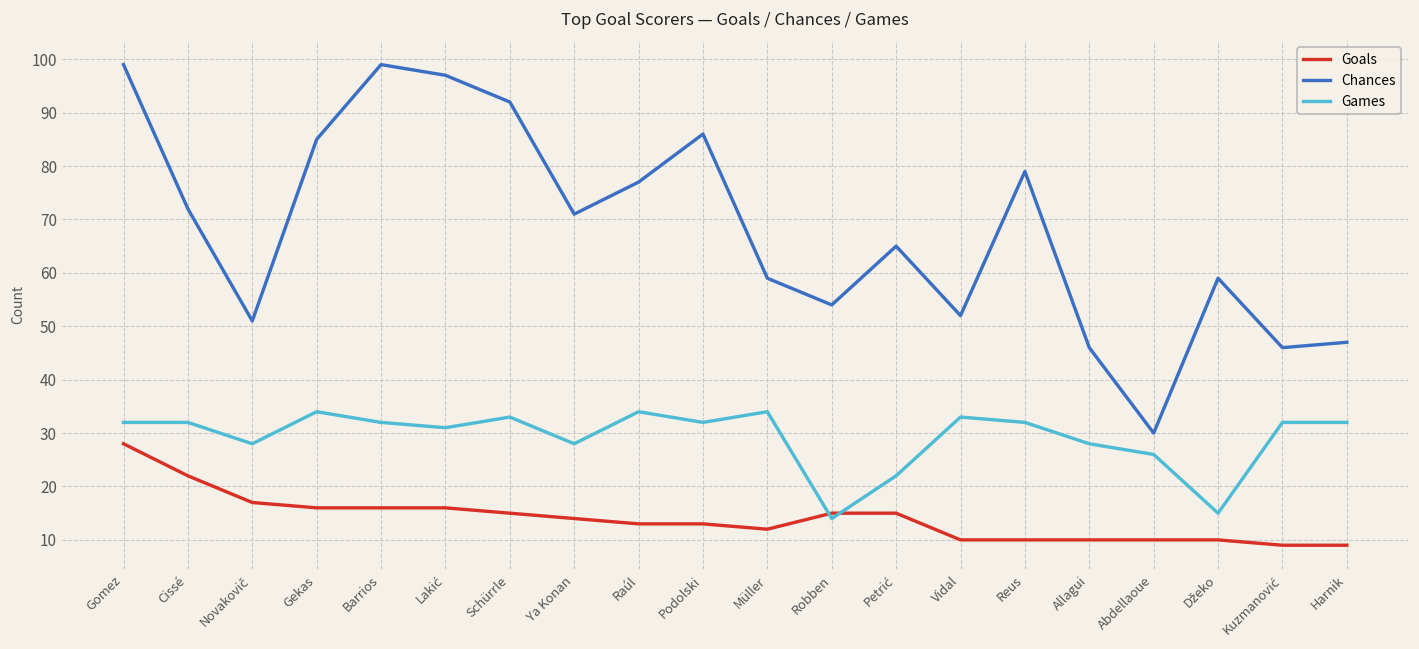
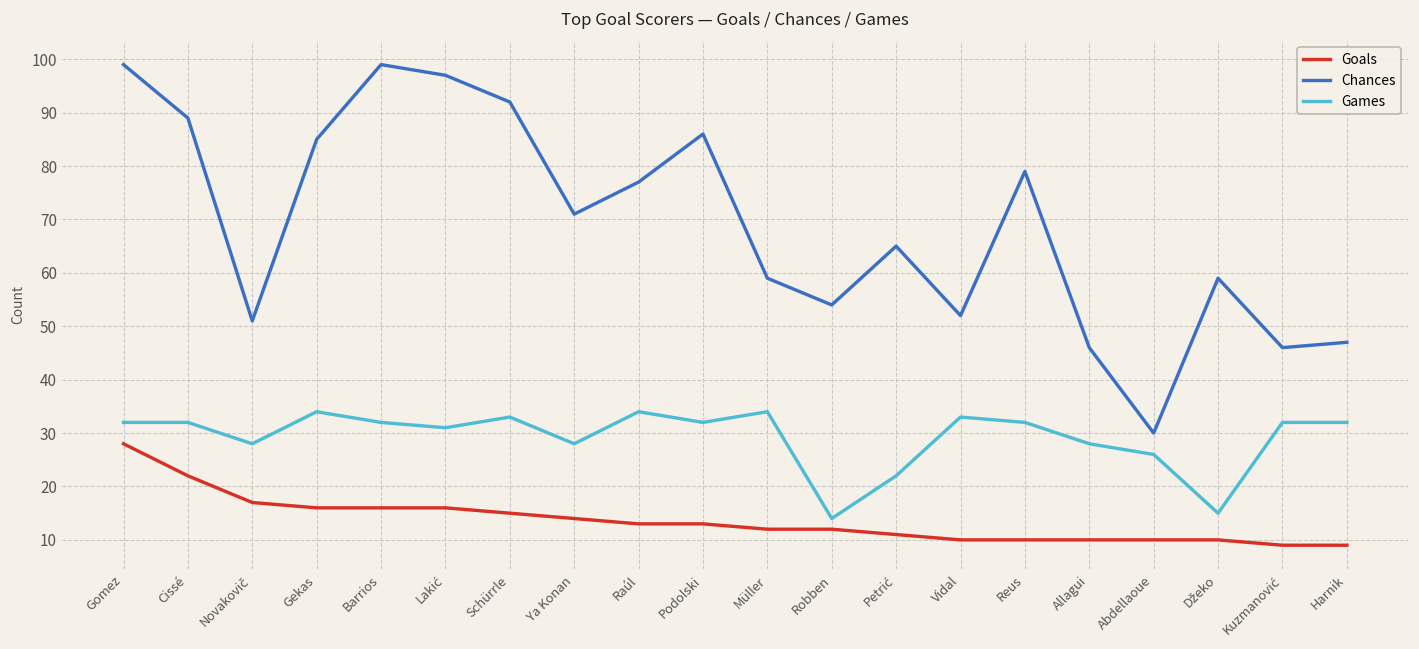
  {
    "Goals": {
      "Gomez": 28,
      "Cissé": 22,
      "Novakovič": 17,
      "Gekas": 16,
      "Barrios": 16,
      "Lakić": 16,
      "Schürrle": 15,
      "Ya Konan": 14,
      "Raúl": 13,
      "Podolski": 13,
      "Müller": 12,
-     "Robben": 15,
-     "Petrić": 15,
+     "Robben": 12,
+     "Petrić": 11,
      "Vidal": 10,
      "Reus": 10,
      "Allagui": 10,
      "Abdellaoue": 10,
      "Džeko": 10,
      "Kuzmanović": 9,
      "Harnik": 9
    },
    "Chances": {
      "Gomez": 99,
-     "Cissé": 72,
+     "Cissé": 89,
      "Novakovič": 51,
      "Gekas": 85,
      "Barrios": 99,
      "Lakić": 97,
      "Schürrle": 92,
      "Ya Konan": 71,
      "Raúl": 77,
      "Podolski": 86,
      "Müller": 59,
      "Robben": 54,
      "Petrić": 65,
      "Vidal": 52,
      "Reus": 79,
      "Allagui": 46,
      "Abdellaoue": 30,
      "Džeko": 59,
      "Kuzmanović": 46,
      "Harnik": 47
    },
    "Games": {
      "Gomez": 32,
      "Cissé": 32,
      "Novakovič": 28,
      "Gekas": 34,
      "Barrios": 32,
      "Lakić": 31,
      "Schürrle": 33,
      "Ya Konan": 28,
      "Raúl": 34,
      "Podolski": 32,
      "Müller": 34,
      "Robben": 14,
      "Petrić": 22,
      "Vidal": 33,
      "Reus": 32,
      "Allagui": 28,
      "Abdellaoue": 26,
      "Džeko": 15,
      "Kuzmanović": 32,
      "Harnik": 32
    }
  }
